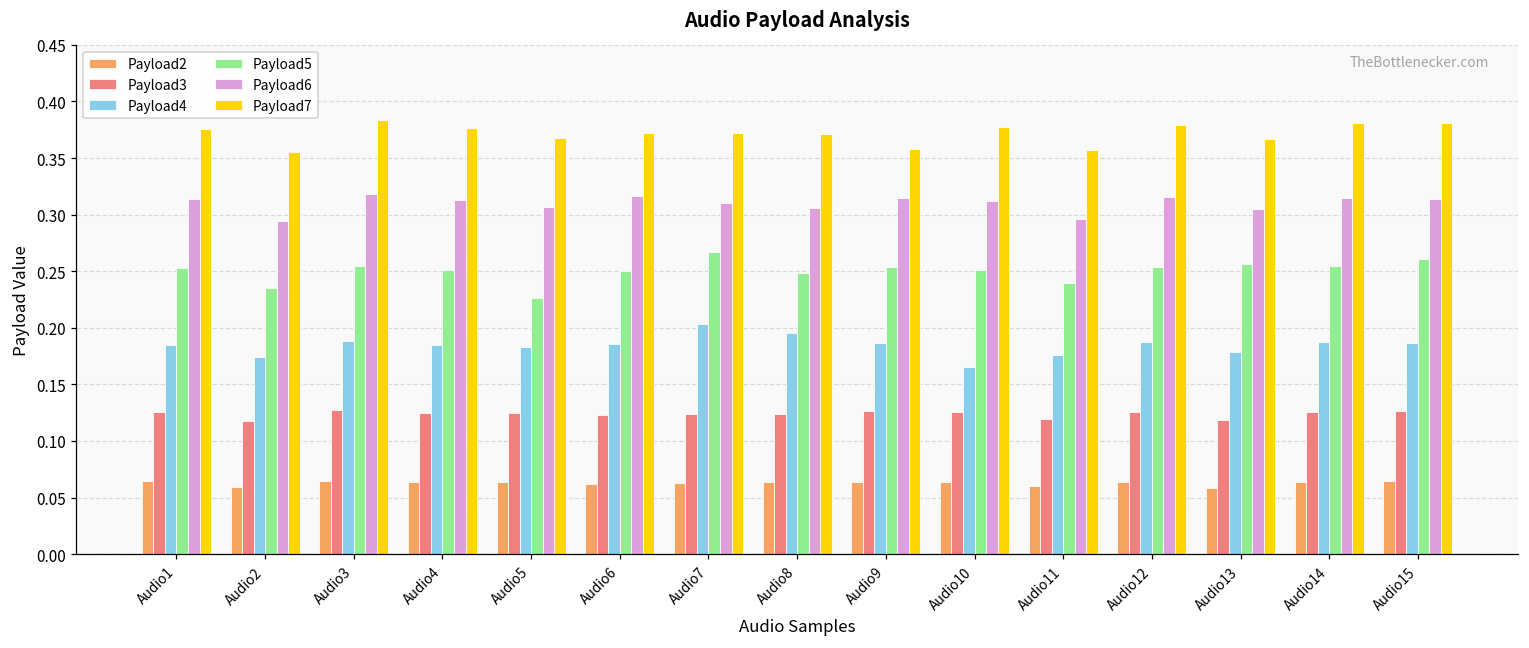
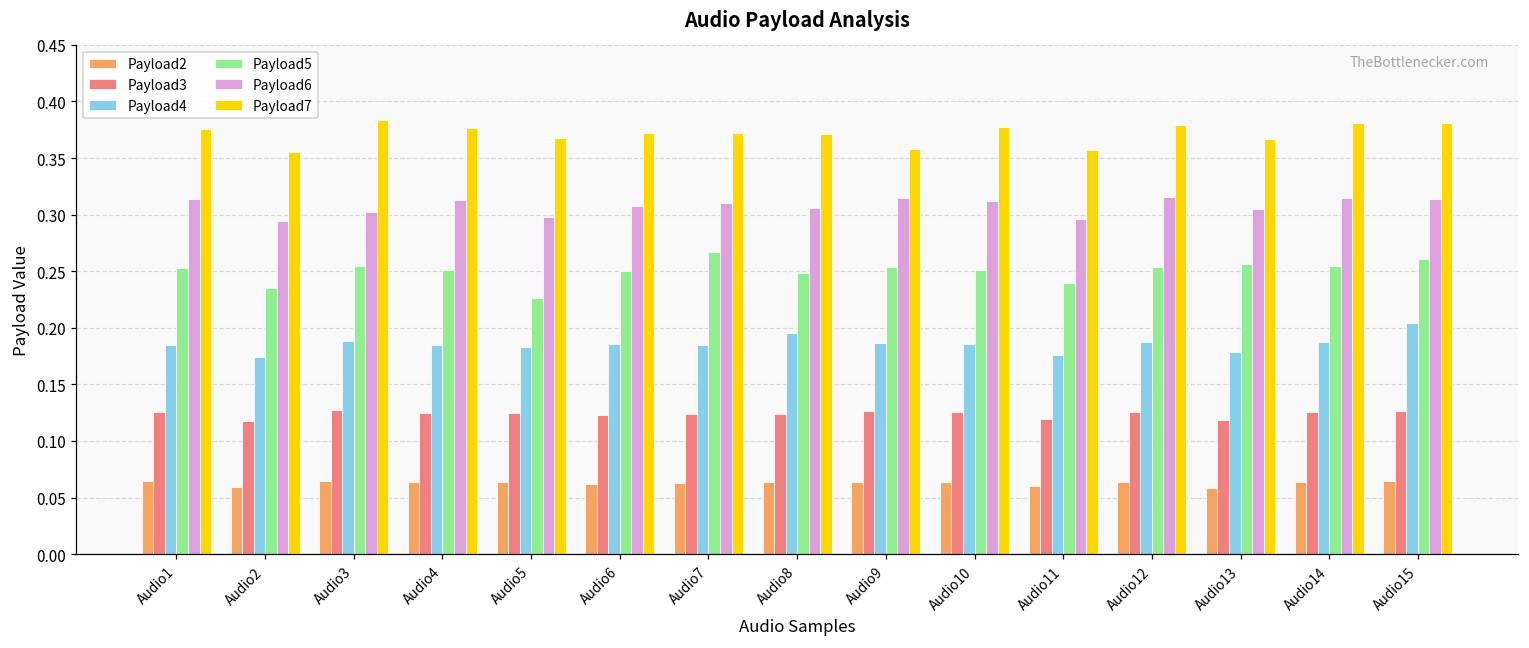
  {
    "Payload4": {
      "Audio1": 0.185,
      "Audio2": 0.174,
      "Audio3": 0.188,
      "Audio4": 0.185,
      "Audio5": 0.183,
      "Audio6": 0.185,
-     "Audio7": 0.203,
+     "Audio7": 0.185,
      "Audio8": 0.195,
      "Audio9": 0.186,
-     "Audio10": 0.166,
+     "Audio10": 0.186,
      "Audio11": 0.176,
      "Audio12": 0.187,
      "Audio13": 0.179,
      "Audio14": 0.187,
-     "Audio15": 0.187
+     "Audio15": 0.204
    },
    "Payload5": {
      "Audio1": 0.253,
      "Audio2": 0.235,
      "Audio3": 0.255,
      "Audio4": 0.251,
      "Audio5": 0.227,
      "Audio6": 0.250,
      "Audio7": 0.267,
      "Audio8": 0.249,
      "Audio9": 0.254,
      "Audio10": 0.251,
      "Audio11": 0.239,
      "Audio12": 0.254,
      "Audio13": 0.257,
      "Audio14": 0.254,
      "Audio15": 0.261
    },
    "Payload6": {
      "Audio1": 0.314,
      "Audio2": 0.294,
-     "Audio3": 0.318,
+     "Audio3": 0.302,
      "Audio4": 0.313,
-     "Audio5": 0.307,
-     "Audio6": 0.316,
+     "Audio5": 0.298,
+     "Audio6": 0.308,
      "Audio7": 0.311,
      "Audio8": 0.306,
      "Audio9": 0.314,
      "Audio10": 0.312,
      "Audio11": 0.296,
      "Audio12": 0.315,
      "Audio13": 0.305,
      "Audio14": 0.315,
      "Audio15": 0.313
    },
    "Payload7": {
      "Audio1": 0.376,
      "Audio2": 0.355,
      "Audio3": 0.384,
      "Audio4": 0.377,
      "Audio5": 0.368,
      "Audio6": 0.372,
      "Audio7": 0.372,
      "Audio8": 0.371,
      "Audio9": 0.358,
      "Audio10": 0.377,
      "Audio11": 0.357,
      "Audio12": 0.379,
      "Audio13": 0.367,
      "Audio14": 0.381,
      "Audio15": 0.381
    }
  }
